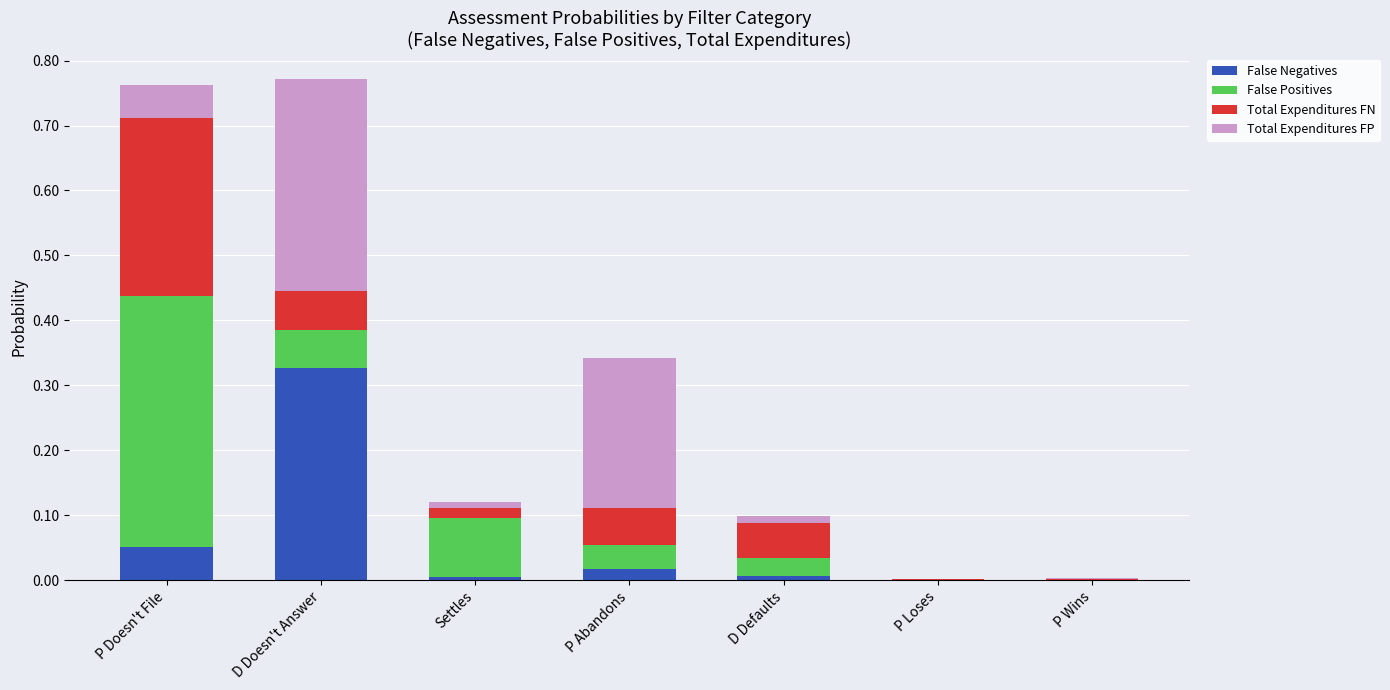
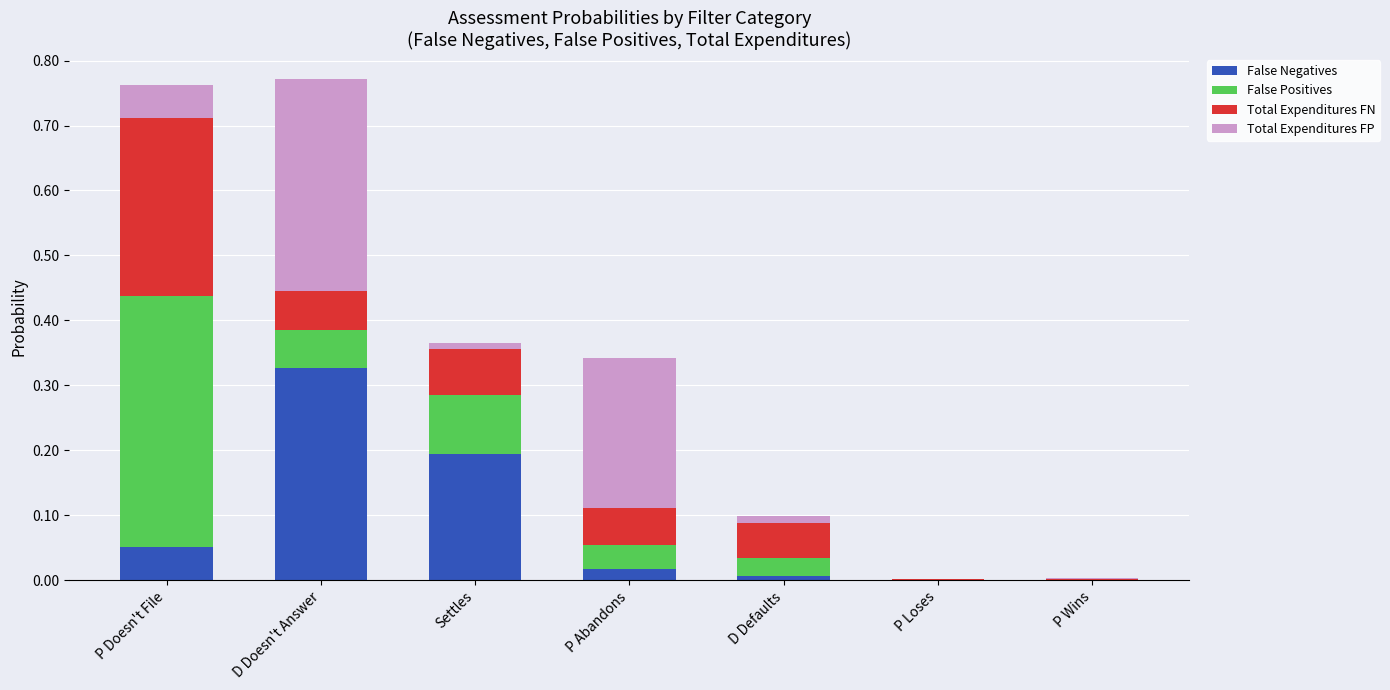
  {
    "False Negatives": {
      "P Doesn't File": 0.05,
      "D Doesn't Answer": 0.33,
-     "Settles": 0.00,
+     "Settles": 0.19,
      "P Abandons": 0.02,
      "D Defaults": 0.01
    },
    "False Positives": {
      "P Doesn't File": 0.39,
      "D Doesn't Answer": 0.06,
      "Settles": 0.09,
      "P Abandons": 0.04,
      "D Defaults": 0.03
    },
    "Total Expenditures FN": {
      "P Doesn't File": 0.27,
      "D Doesn't Answer": 0.06,
-     "Settles": 0.02,
+     "Settles": 0.07,
      "P Abandons": 0.06,
      "D Defaults": 0.05
    },
    "Total Expenditures FP": {
      "P Doesn't File": 0.05,
      "D Doesn't Answer": 0.33,
      "Settles": 0.01,
      "P Abandons": 0.23,
      "D Defaults": 0.01
    }
  }
